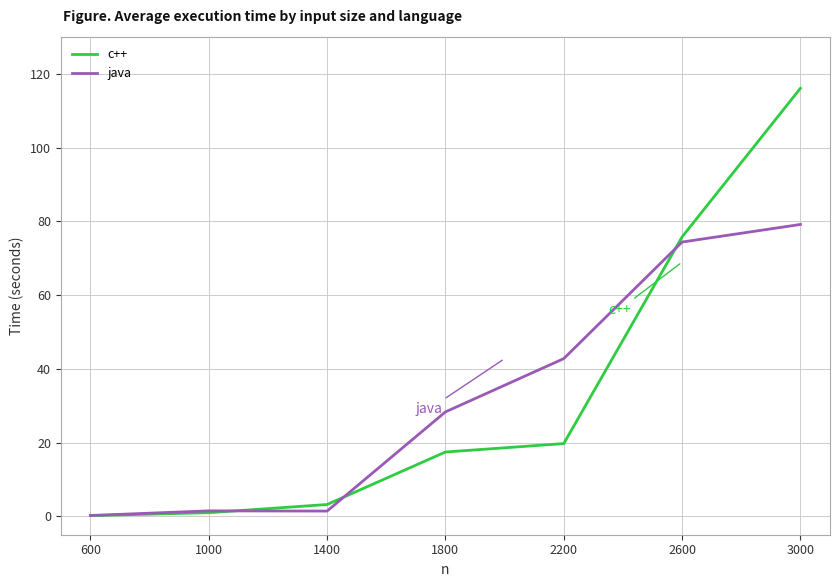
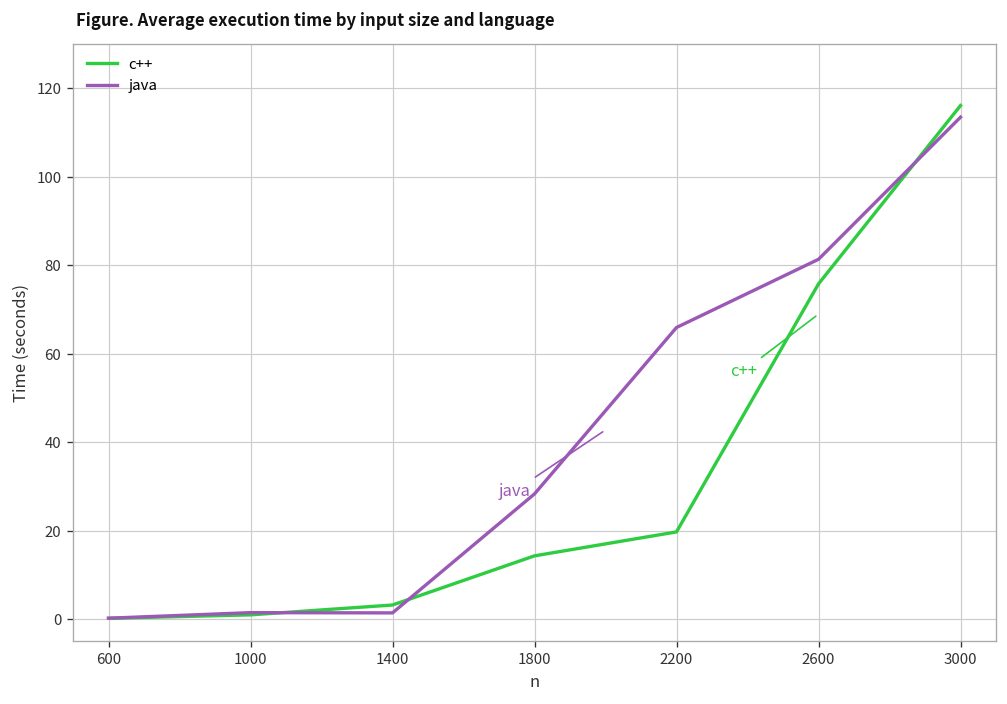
  {
    "c++": {
      "1400": 3,
-     "1800": 17,
+     "1800": 14,
      "2200": 20,
      "2600": 76,
      "3000": 116
    },
    "java": {
      "1400": 1,
      "1800": 28,
-     "2200": 43,
-     "2600": 74,
-     "3000": 79
+     "2200": 66,
+     "2600": 81,
+     "3000": 113
    }
  }
